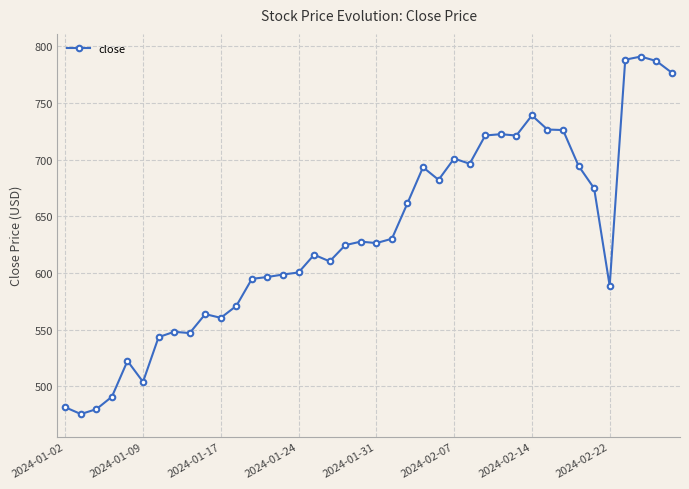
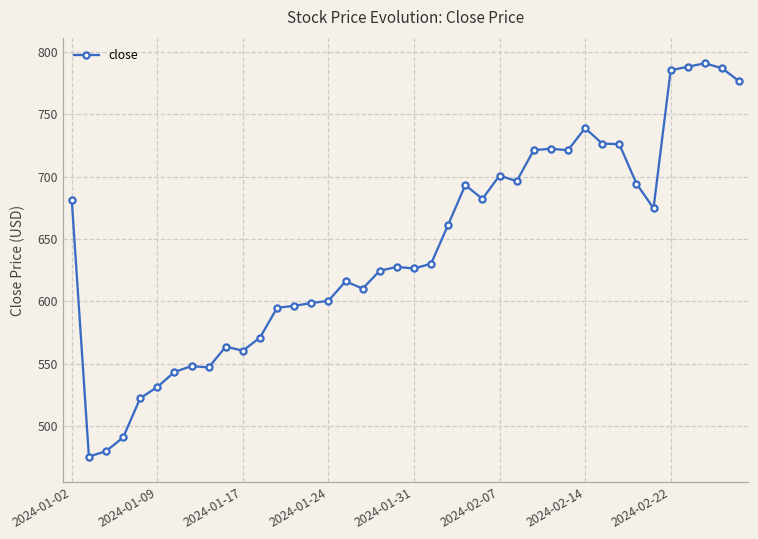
  {
-   "2024-01-02": 482,
-   "2024-01-09": 504,
+   "2024-01-02": 681,
+   "2024-01-09": 531,
    "2024-01-17": 561,
    "2024-01-24": 601,
    "2024-01-31": 626,
    "2024-02-07": 701,
    "2024-02-14": 739,
-   "2024-02-22": 589
+   "2024-02-22": 785
  }
